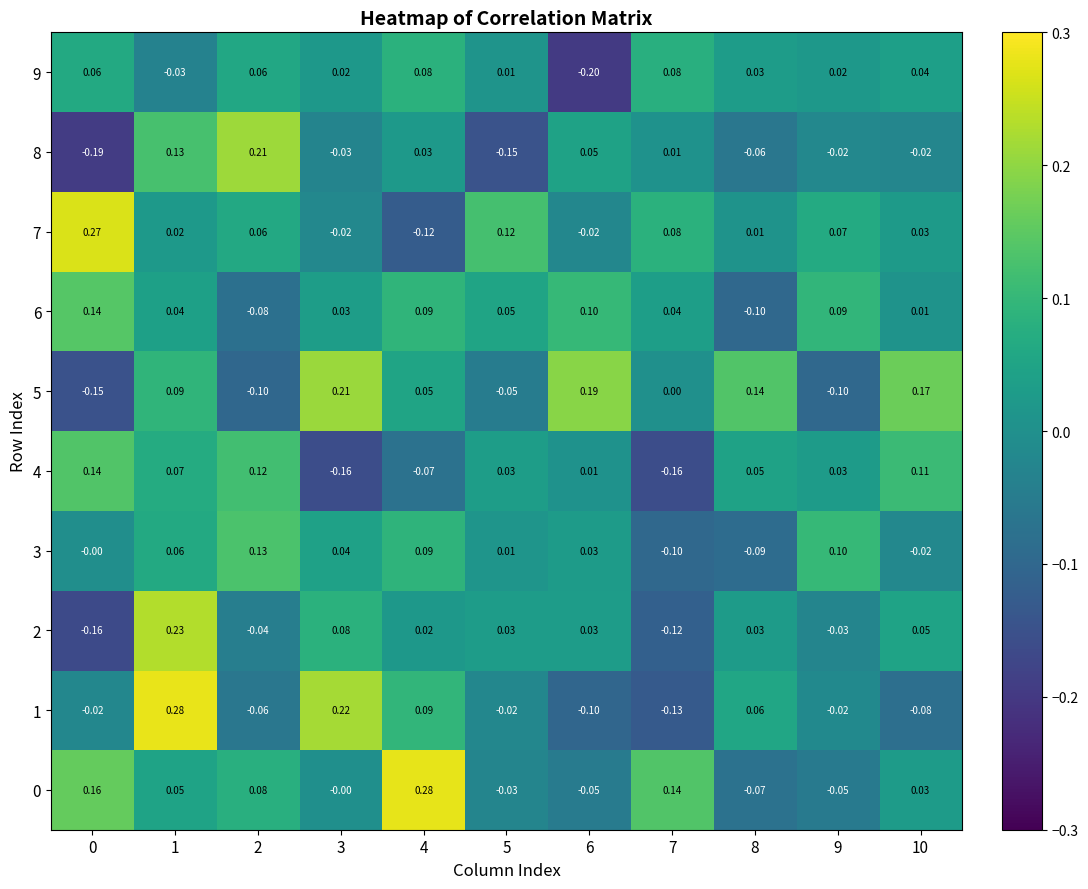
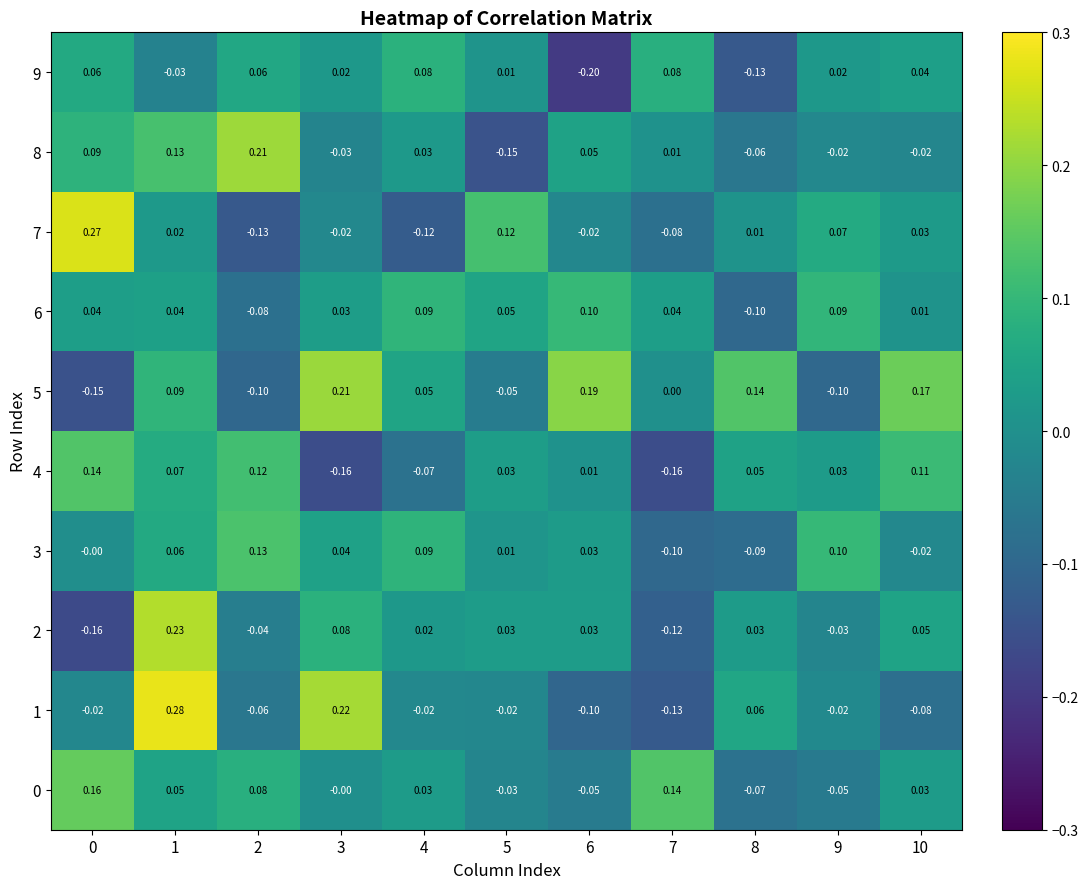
  {
    "9": {
      "0": 0.06,
      "1": -0.03,
      "2": 0.06,
      "3": 0.02,
      "4": 0.08,
      "5": 0.01,
      "6": -0.20,
      "7": 0.08,
-     "8": 0.03,
+     "8": -0.13,
      "9": 0.02,
      "10": 0.04
    },
    "8": {
-     "0": -0.19,
+     "0": 0.09,
      "1": 0.13,
      "2": 0.21,
      "3": -0.03,
      "4": 0.03,
      "5": -0.15,
      "6": 0.05,
      "7": 0.01,
      "8": -0.06,
      "9": -0.02,
      "10": -0.02
    },
    "7": {
      "0": 0.27,
      "1": 0.02,
-     "2": 0.06,
+     "2": -0.13,
      "3": -0.02,
      "4": -0.12,
      "5": 0.12,
      "6": -0.02,
-     "7": 0.08,
+     "7": -0.08,
      "8": 0.01,
      "9": 0.07,
      "10": 0.03
    },
    "6": {
-     "0": 0.14,
+     "0": 0.04,
      "1": 0.04,
      "2": -0.08,
      "3": 0.03,
      "4": 0.09,
      "5": 0.05,
      "6": 0.10,
      "7": 0.04,
      "8": -0.10,
      "9": 0.09,
      "10": 0.01
    },
    "5": {
      "0": -0.15,
      "1": 0.09,
      "2": -0.10,
      "3": 0.21,
      "4": 0.05,
      "5": -0.05,
      "6": 0.19,
      "7": 0.00,
      "8": 0.14,
      "9": -0.10,
      "10": 0.17
    },
    "4": {
      "0": 0.14,
      "1": 0.07,
      "2": 0.12,
      "3": -0.16,
      "4": -0.07,
      "5": 0.03,
      "6": 0.01,
      "7": -0.16,
      "8": 0.05,
      "9": 0.03,
      "10": 0.11
    },
    "3": {
      "0": -0.00,
      "1": 0.06,
      "2": 0.13,
      "3": 0.04,
      "4": 0.09,
      "5": 0.01,
      "6": 0.03,
      "7": -0.10,
      "8": -0.09,
      "9": 0.10,
      "10": -0.02
    },
    "2": {
      "0": -0.16,
      "1": 0.23,
      "2": -0.04,
      "3": 0.08,
      "4": 0.02,
      "5": 0.03,
      "6": 0.03,
      "7": -0.12,
      "8": 0.03,
      "9": -0.03,
      "10": 0.05
    },
    "1": {
      "0": -0.02,
      "1": 0.28,
      "2": -0.06,
      "3": 0.22,
-     "4": 0.09,
+     "4": -0.02,
      "5": -0.02,
      "6": -0.10,
      "7": -0.13,
      "8": 0.06,
      "9": -0.02,
      "10": -0.08
    },
    "0": {
      "0": 0.16,
      "1": 0.05,
      "2": 0.08,
      "3": -0.00,
-     "4": 0.28,
+     "4": 0.03,
      "5": -0.03,
      "6": -0.05,
      "7": 0.14,
      "8": -0.07,
      "9": -0.05,
      "10": 0.03
    }
  }
